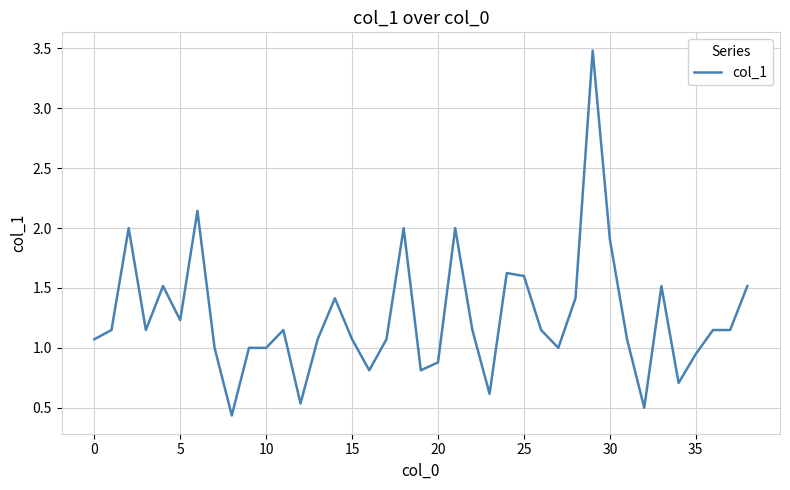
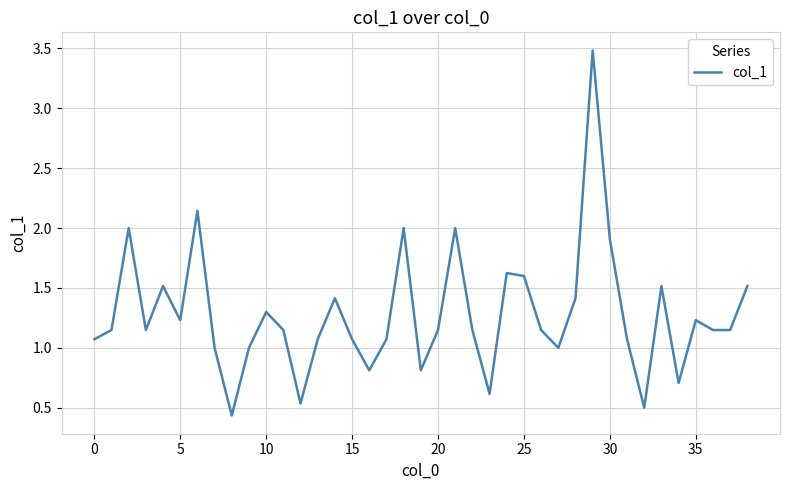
  {
    "0": 1.07,
    "5": 1.23,
-   "10": 1.0,
+   "10": 1.3,
    "15": 1.07,
-   "20": 0.88,
+   "20": 1.15,
    "25": 1.60,
    "30": 1.91,
-   "35": 0.95
+   "35": 1.23
  }
